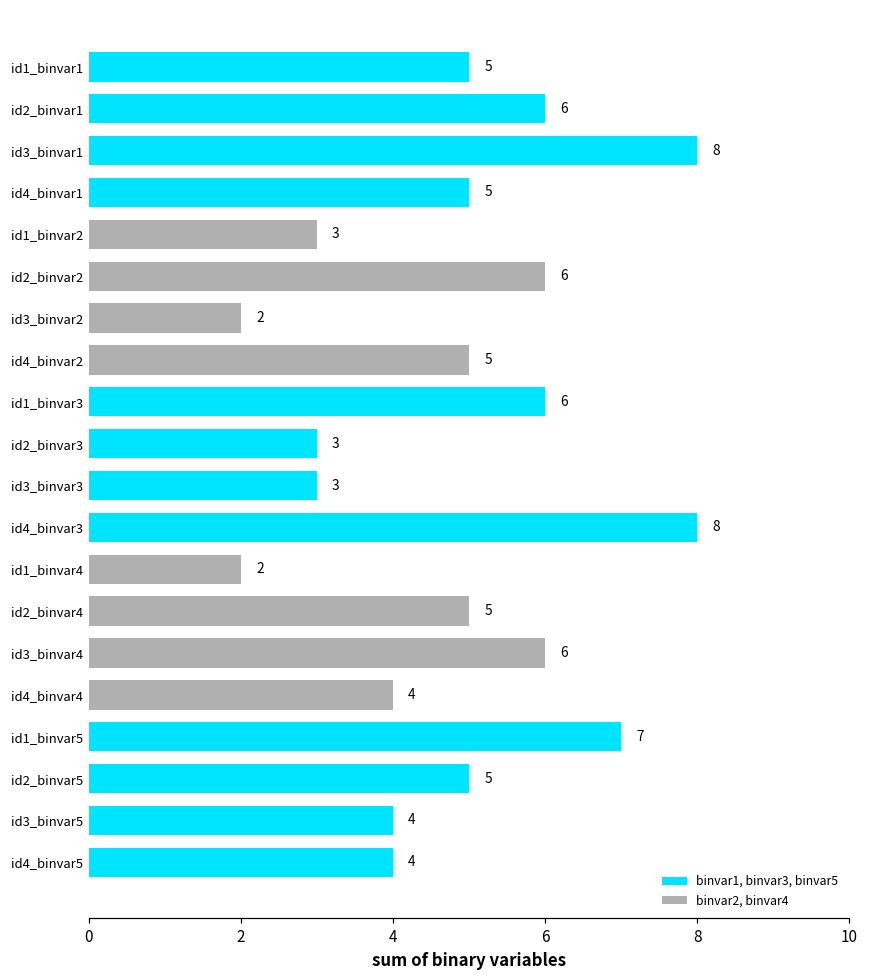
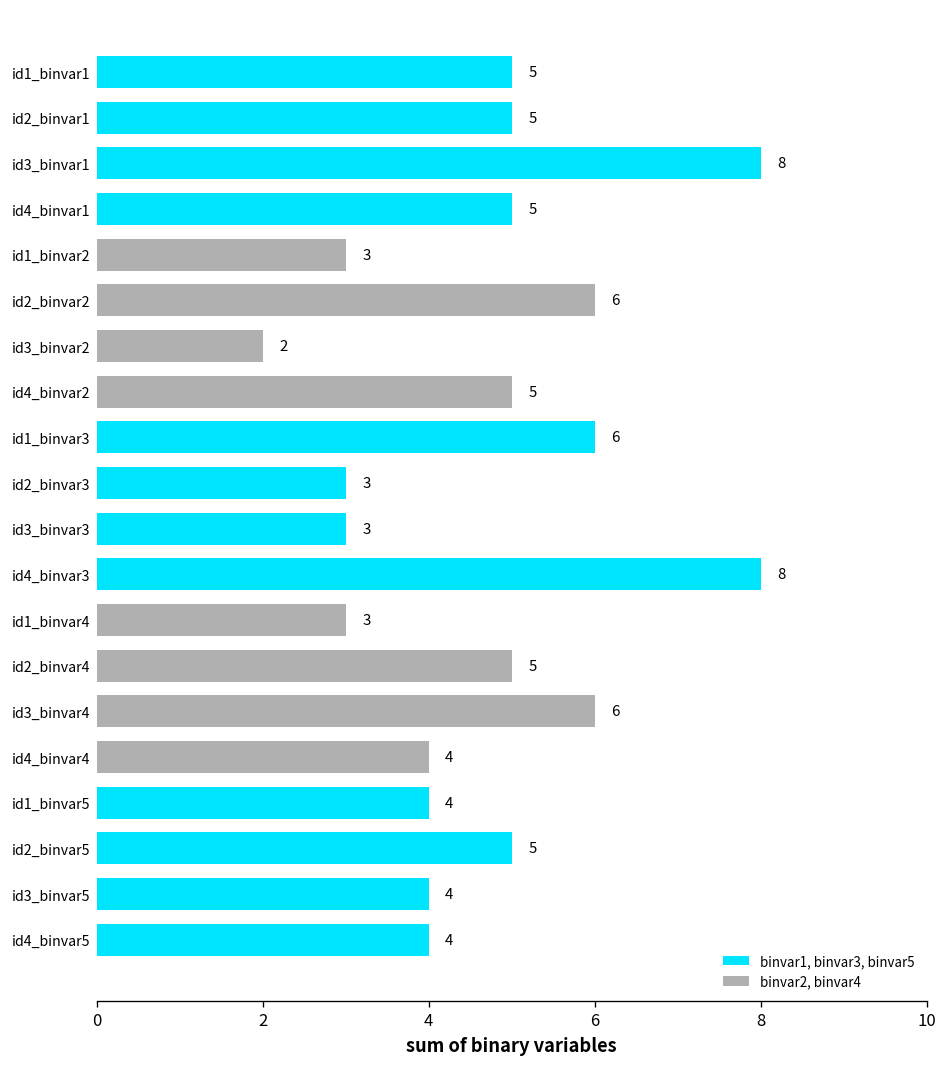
  {
    "id1_binvar1": 5,
-   "id2_binvar1": 6,
+   "id2_binvar1": 5,
    "id3_binvar1": 8,
    "id4_binvar1": 5,
    "id1_binvar2": 3,
    "id2_binvar2": 6,
    "id3_binvar2": 2,
    "id4_binvar2": 5,
    "id1_binvar3": 6,
    "id2_binvar3": 3,
    "id3_binvar3": 3,
    "id4_binvar3": 8,
-   "id1_binvar4": 2,
+   "id1_binvar4": 3,
    "id2_binvar4": 5,
    "id3_binvar4": 6,
    "id4_binvar4": 4,
-   "id1_binvar5": 7,
+   "id1_binvar5": 4,
    "id2_binvar5": 5,
    "id3_binvar5": 4,
    "id4_binvar5": 4
  }
